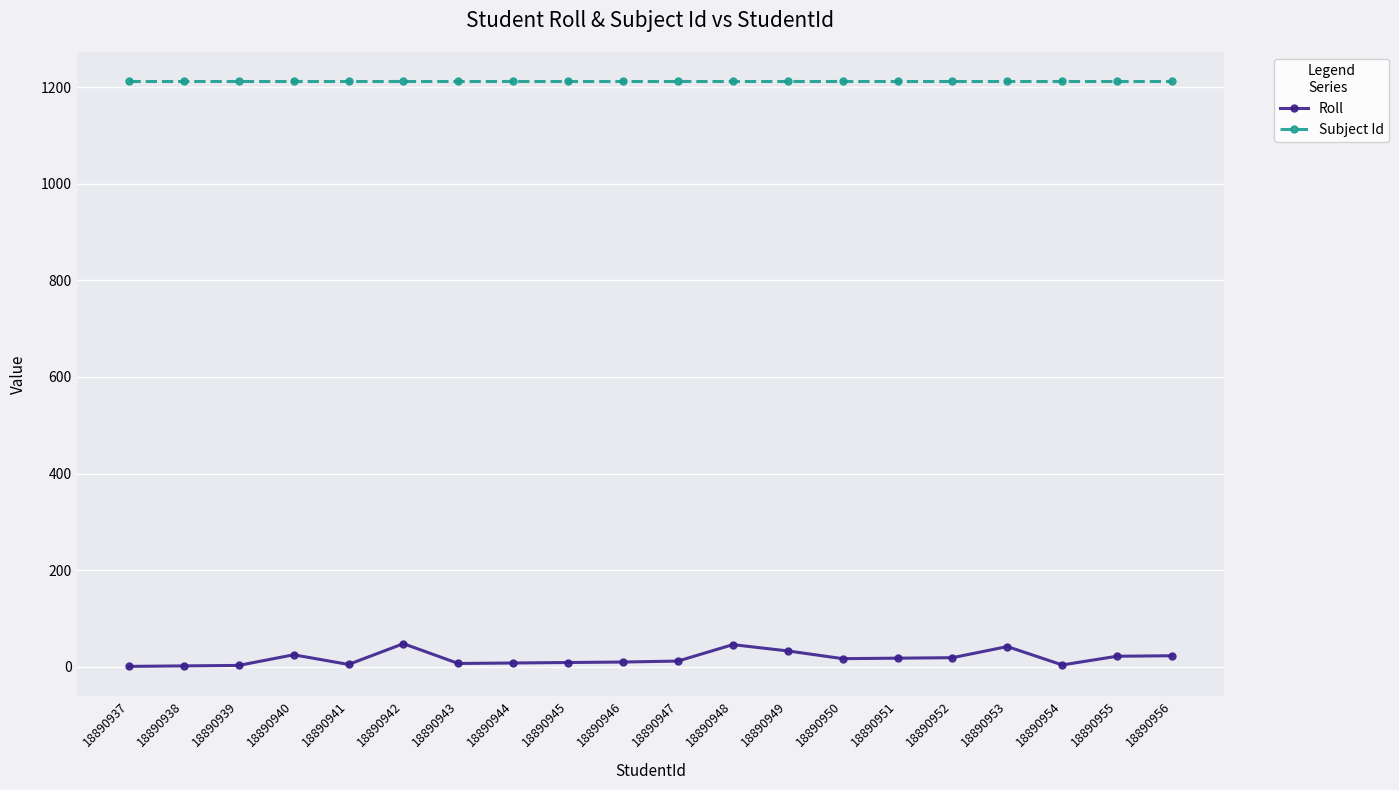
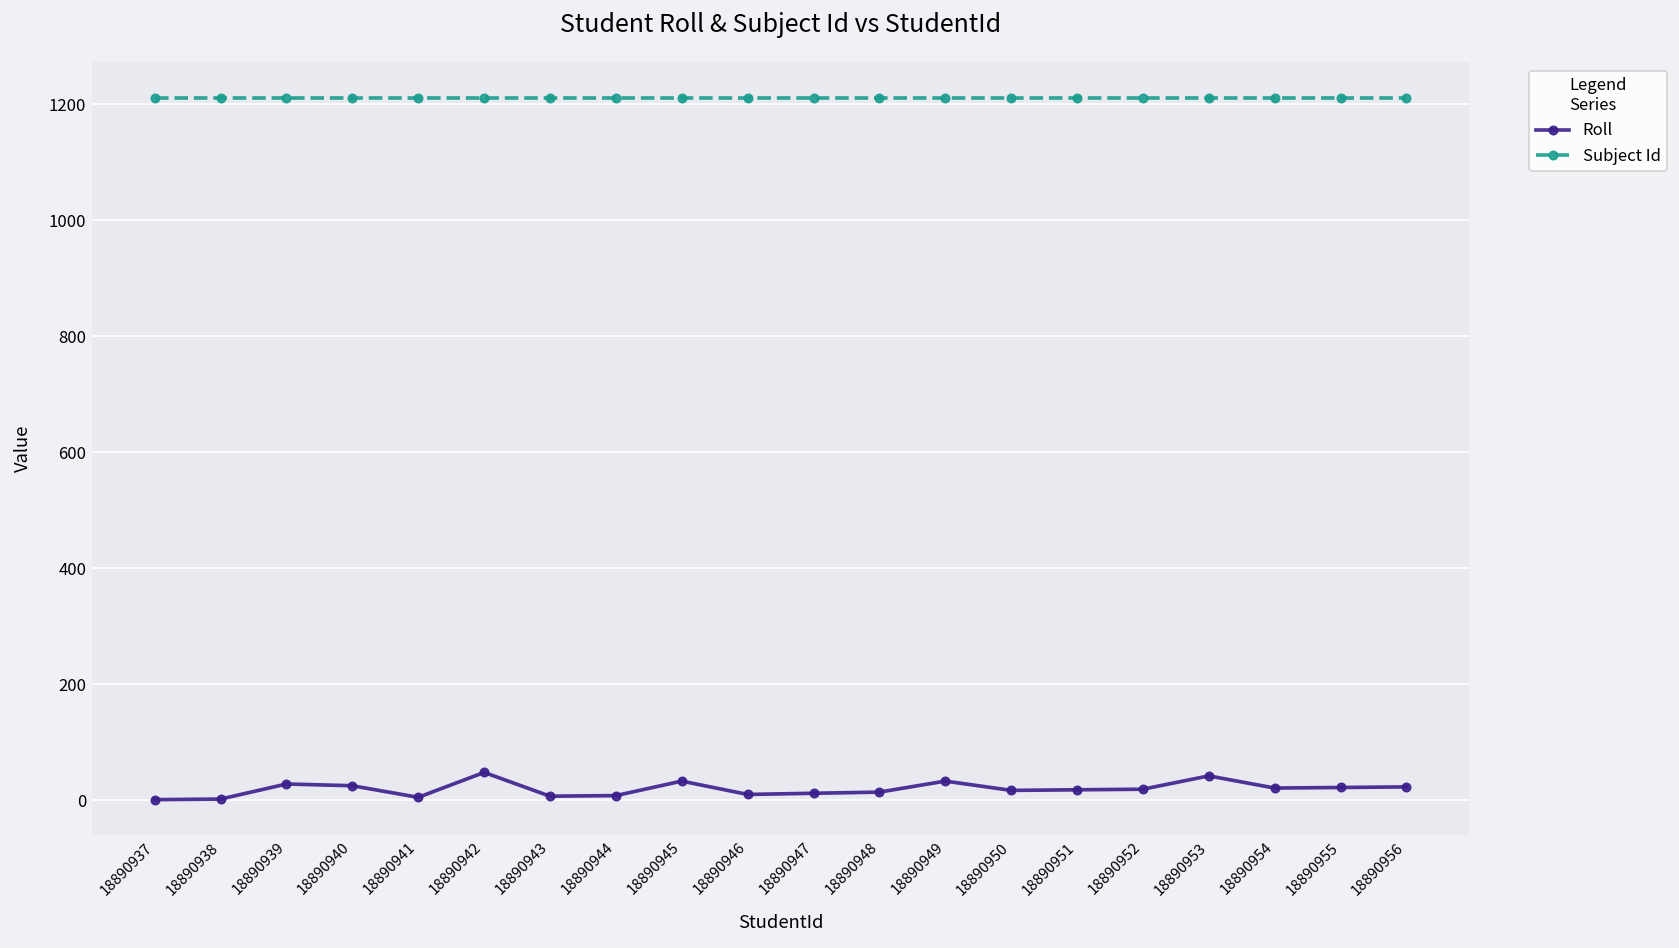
  {
    "Roll": {
      "18890937": 0,
      "18890938": 0,
-     "18890939": 0,
+     "18890939": 30,
      "18890940": 30,
      "18890941": 10,
      "18890942": 50,
      "18890943": 10,
      "18890944": 10,
-     "18890945": 10,
+     "18890945": 30,
      "18890946": 10,
      "18890947": 10,
-     "18890948": 50,
+     "18890948": 10,
      "18890949": 30,
      "18890950": 20,
      "18890951": 20,
      "18890952": 20,
      "18890953": 40,
-     "18890954": 0,
+     "18890954": 20,
      "18890955": 20,
      "18890956": 20
    },
    "Subject Id": {
      "18890937": 1210,
      "18890938": 1210,
      "18890939": 1210,
      "18890940": 1210,
      "18890941": 1210,
      "18890942": 1210,
      "18890943": 1210,
      "18890944": 1210,
      "18890945": 1210,
      "18890946": 1210,
      "18890947": 1210,
      "18890948": 1210,
      "18890949": 1210,
      "18890950": 1210,
      "18890951": 1210,
      "18890952": 1210,
      "18890953": 1210,
      "18890954": 1210,
      "18890955": 1210,
      "18890956": 1210
    }
  }
